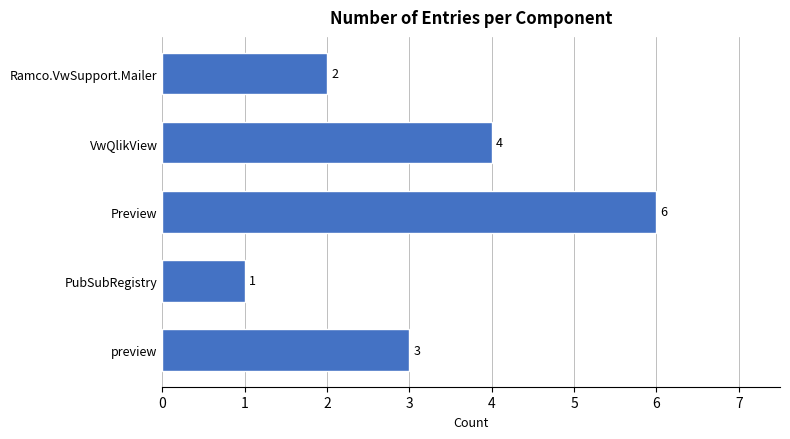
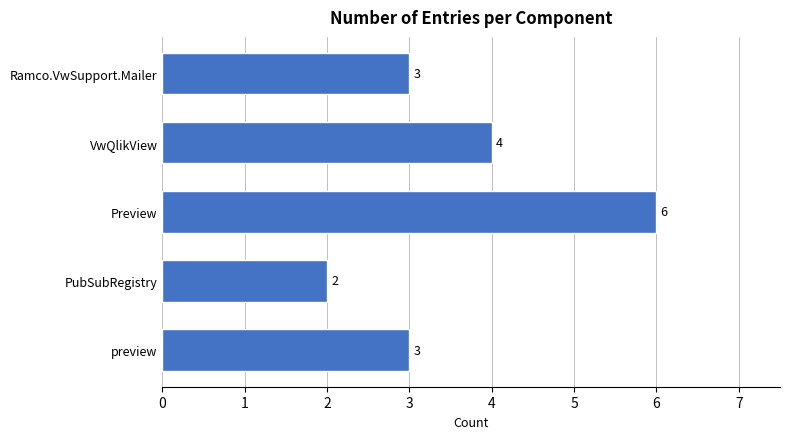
  {
-   "Ramco.VwSupport.Mailer": 2,
+   "Ramco.VwSupport.Mailer": 3,
    "VwQlikView": 4,
    "Preview": 6,
-   "PubSubRegistry": 1,
+   "PubSubRegistry": 2,
    "preview": 3
  }
